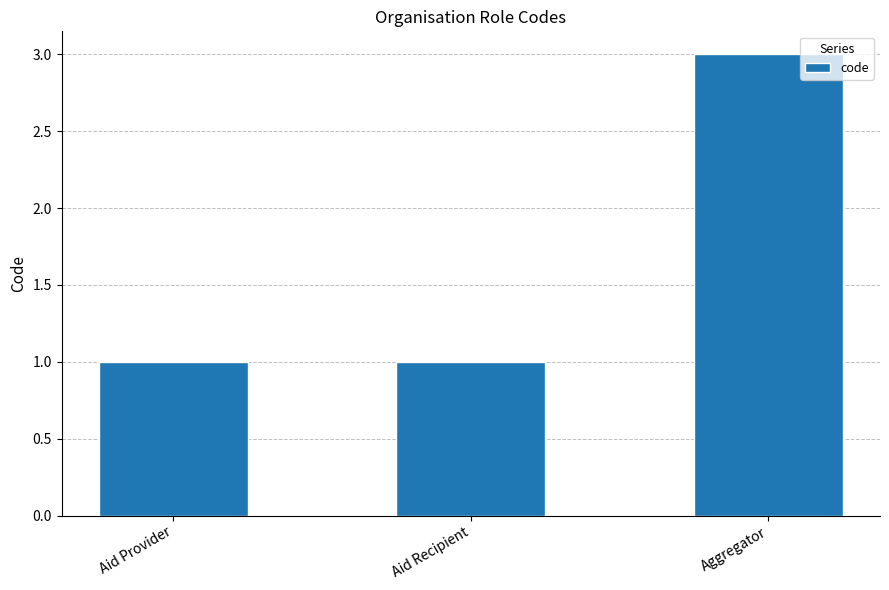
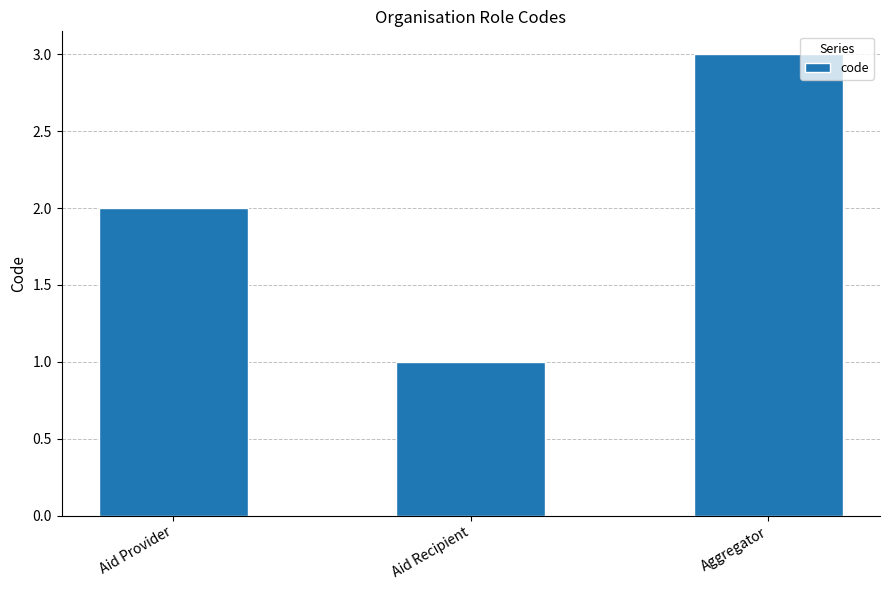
  {
-   "Aid Provider": 1,
+   "Aid Provider": 2,
    "Aid Recipient": 1,
    "Aggregator": 3
  }
